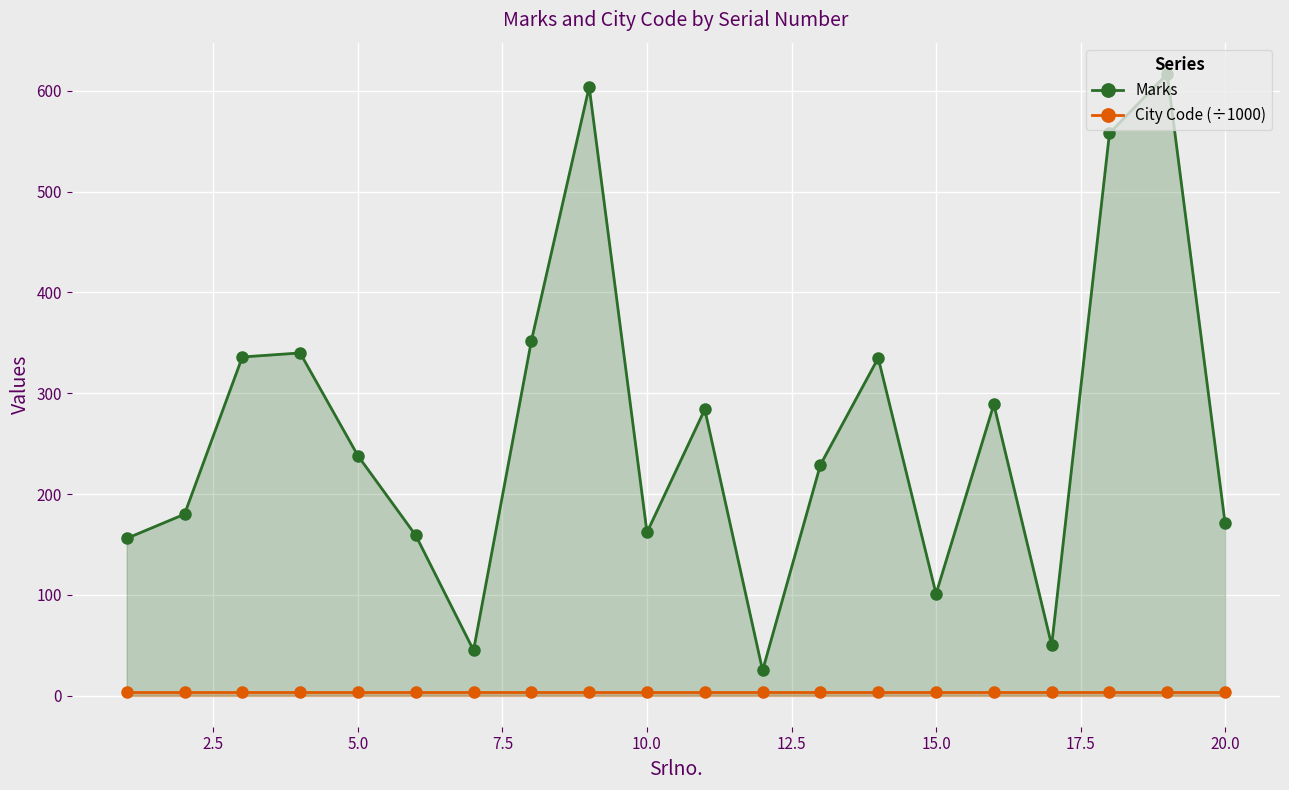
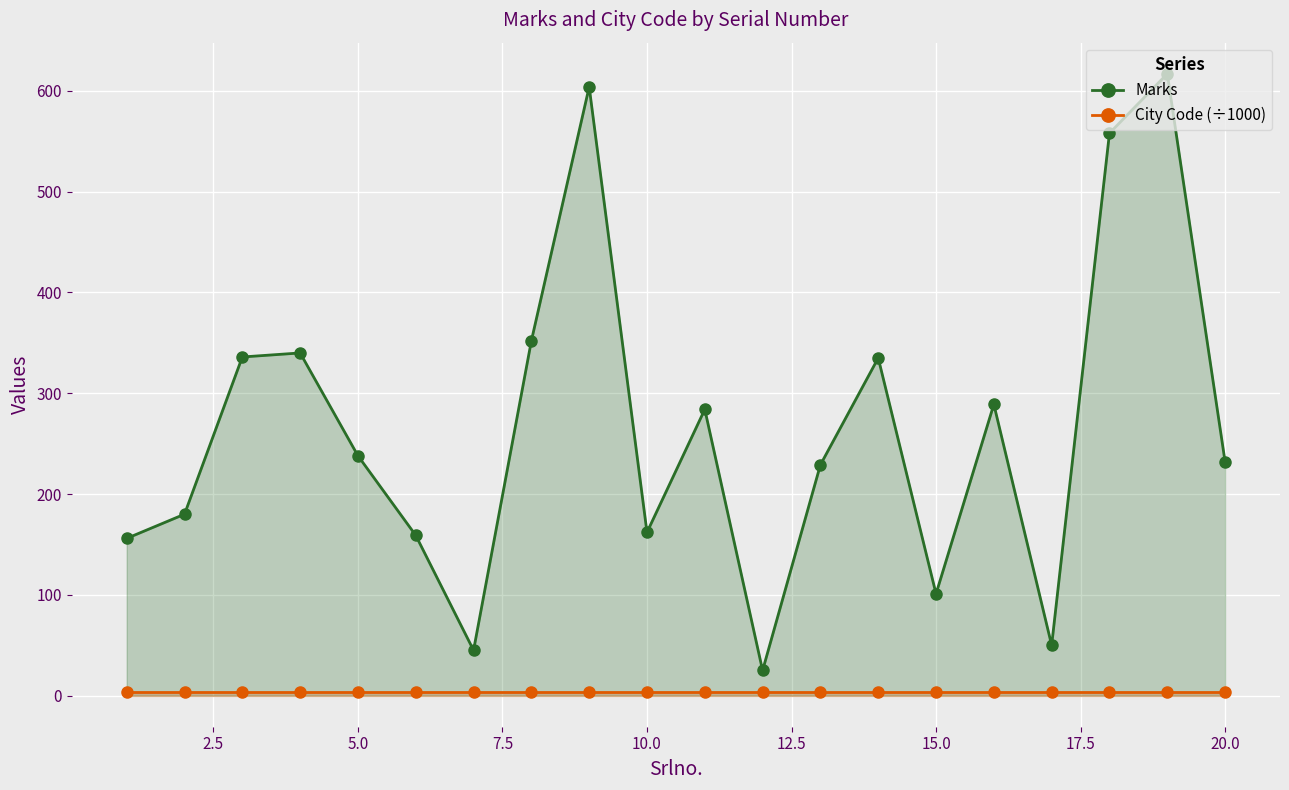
  {
    "Marks": {
      "5.0": 238,
      "10.0": 162,
      "15.0": 101,
-     "20.0": 171
+     "20.0": 232
    },
    "City Code (÷1000)": {
      "5.0": 4,
      "10.0": 4,
      "15.0": 4,
      "20.0": 4
    }
  }
